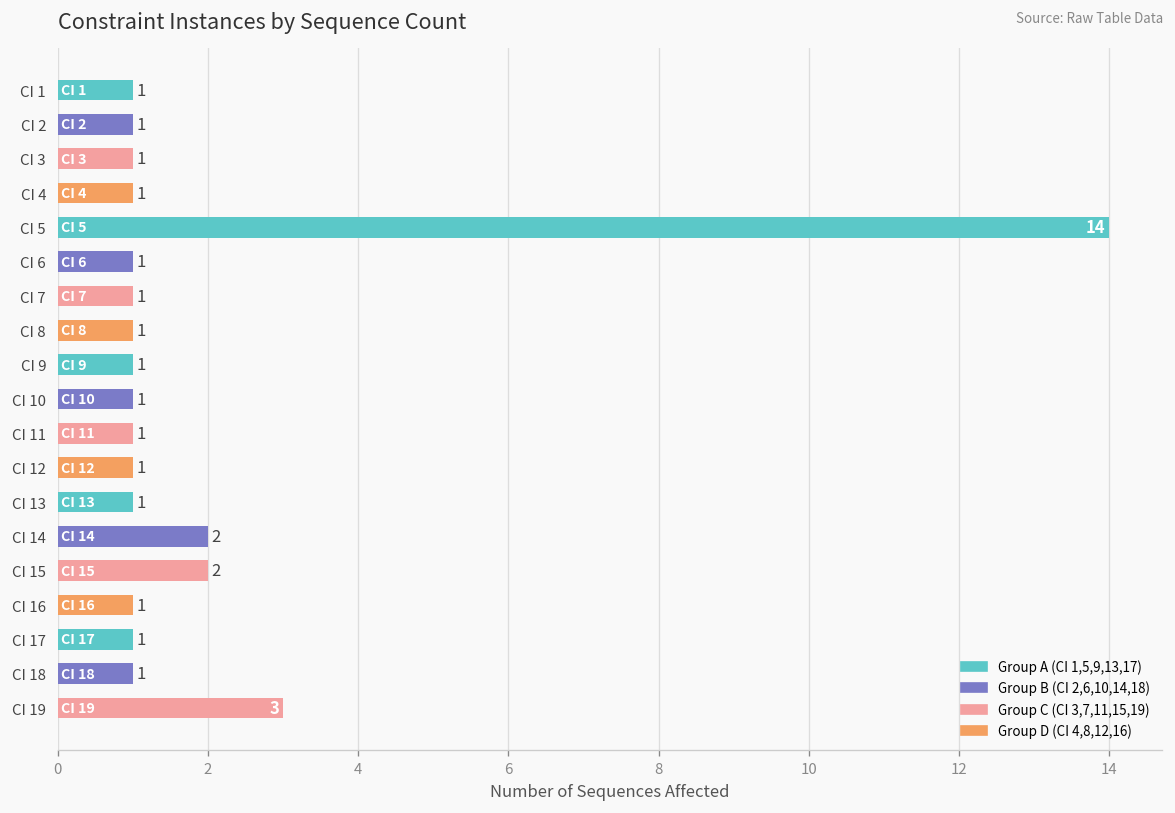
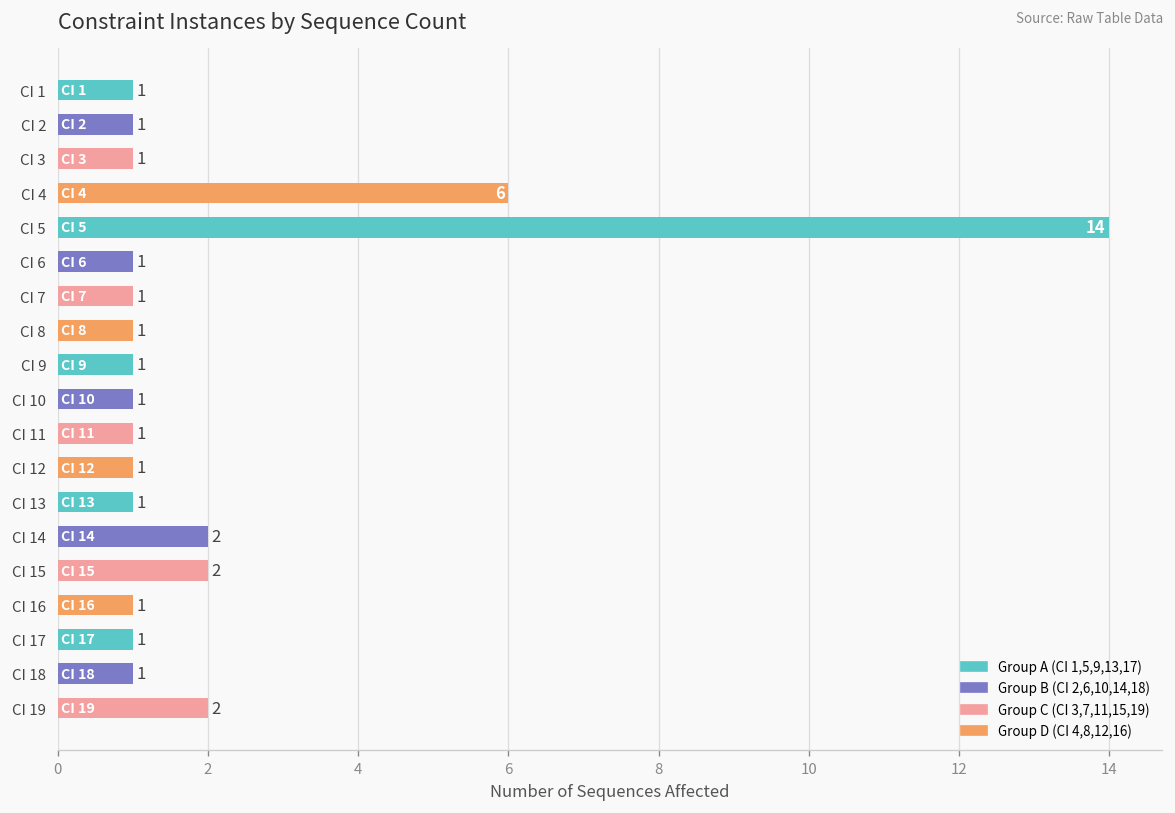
  {
    "CI 1": 1,
    "CI 2": 1,
    "CI 3": 1,
-   "CI 4": 1,
+   "CI 4": 6,
    "CI 5": 14,
    "CI 6": 1,
    "CI 7": 1,
    "CI 8": 1,
    "CI 9": 1,
    "CI 10": 1,
    "CI 11": 1,
    "CI 12": 1,
    "CI 13": 1,
    "CI 14": 2,
    "CI 15": 2,
    "CI 16": 1,
    "CI 17": 1,
    "CI 18": 1,
-   "CI 19": 3
+   "CI 19": 2
  }
